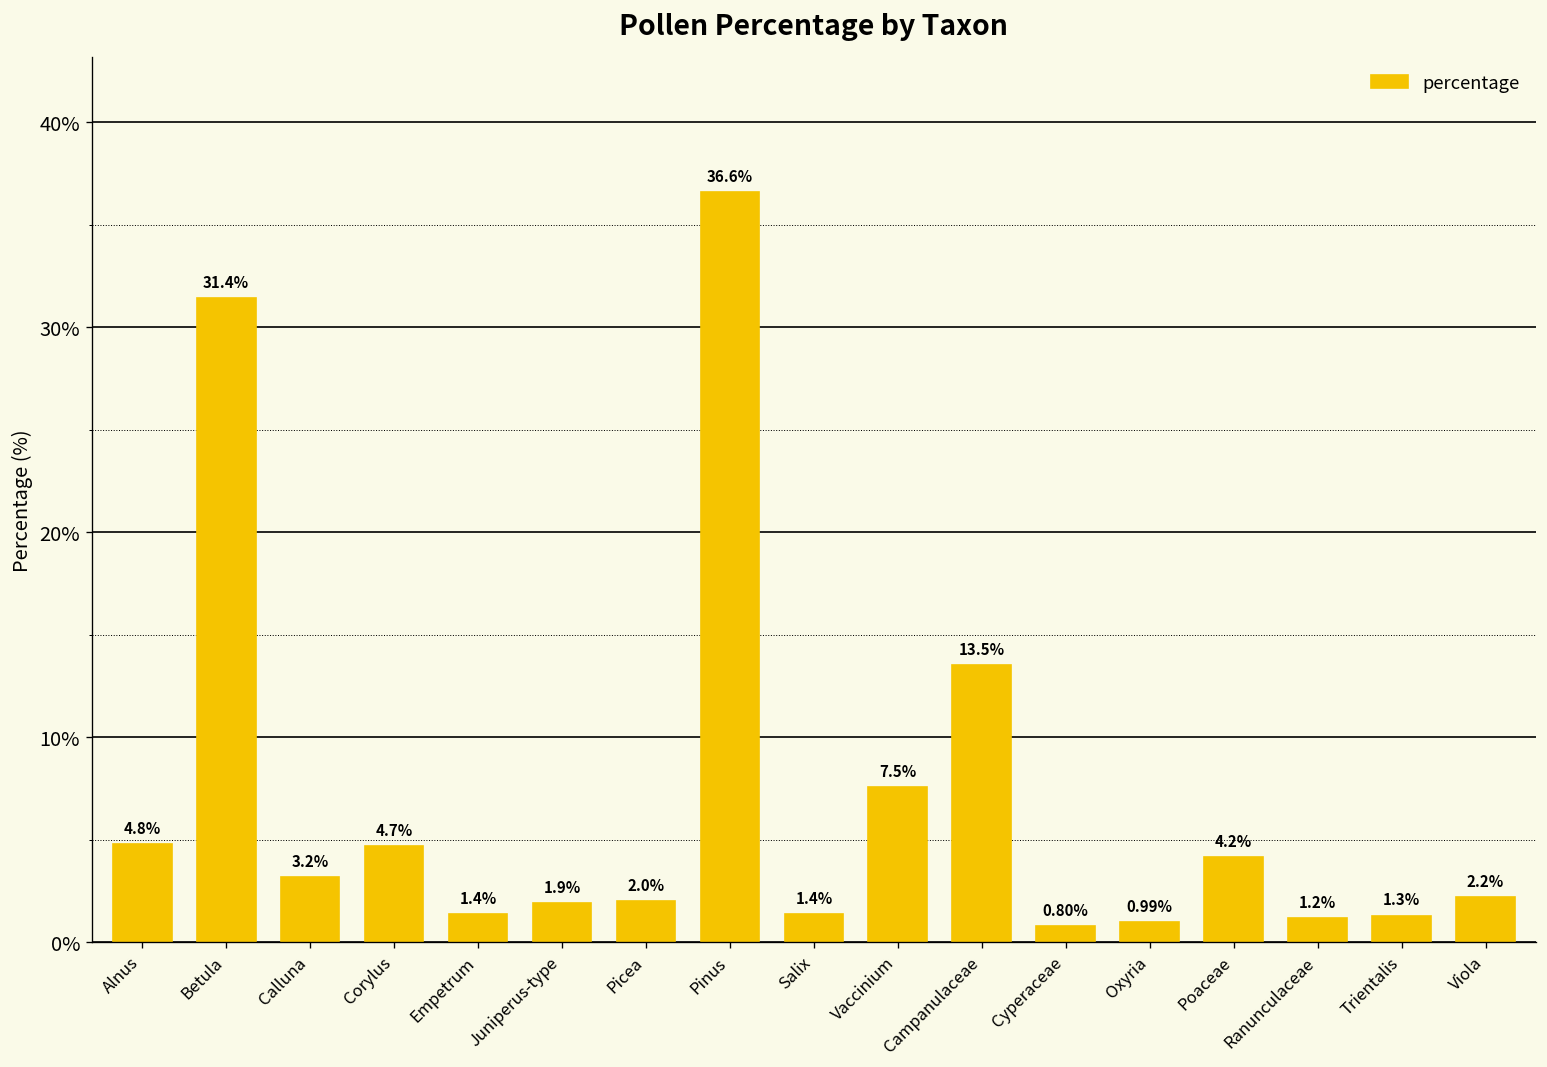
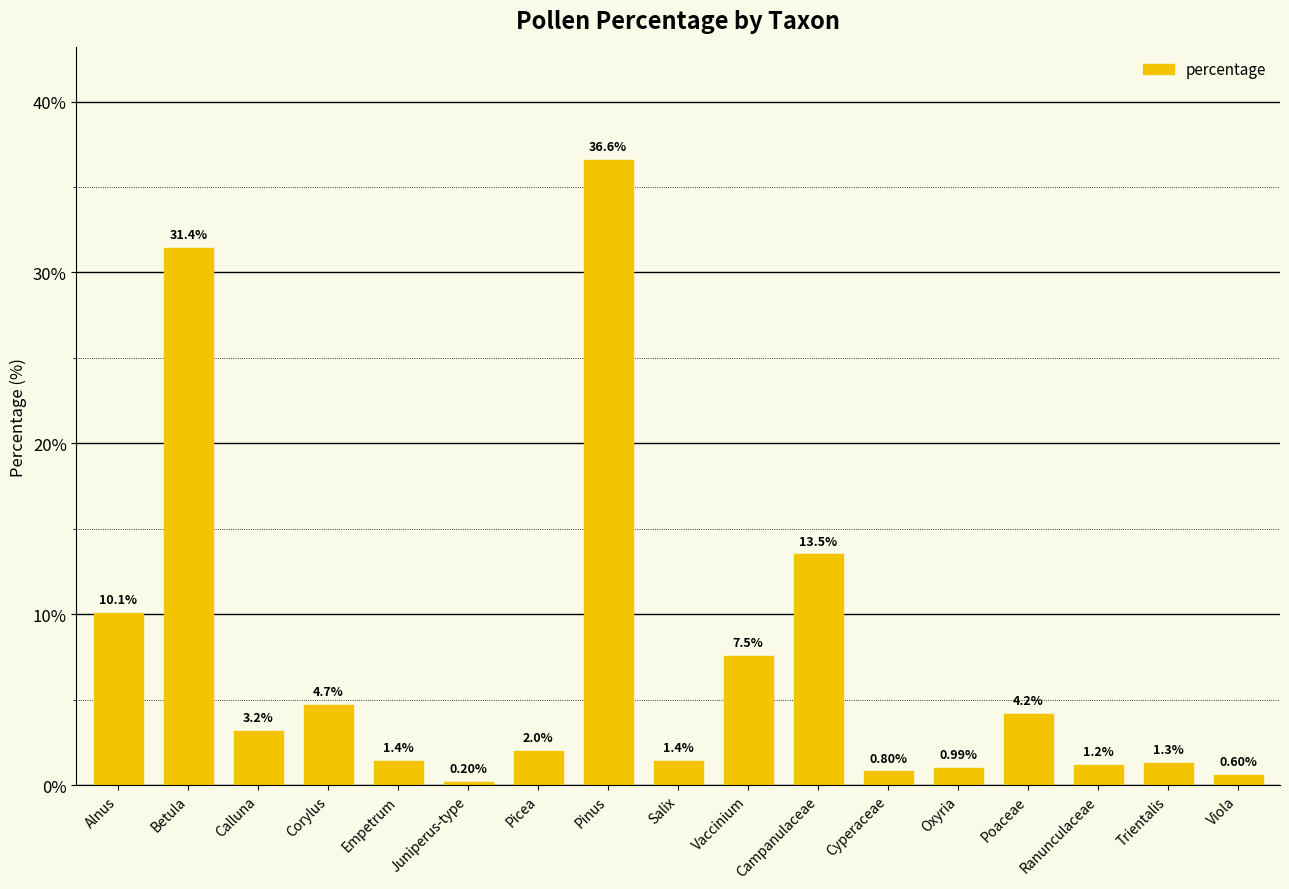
  {
-   "Alnus": "4.8%",
+   "Alnus": "10.1%",
    "Betula": "31.4%",
    "Calluna": "3.2%",
    "Corylus": "4.7%",
    "Empetrum": "1.4%",
-   "Juniperus-type": "1.9%",
+   "Juniperus-type": "0.20%",
    "Picea": "2.0%",
    "Pinus": "36.6%",
    "Salix": "1.4%",
    "Vaccinium": "7.5%",
    "Campanulaceae": "13.5%",
    "Cyperaceae": "0.80%",
    "Oxyria": "0.99%",
    "Poaceae": "4.2%",
    "Ranunculaceae": "1.2%",
    "Trientalis": "1.3%",
-   "Viola": "2.2%"
+   "Viola": "0.60%"
  }
